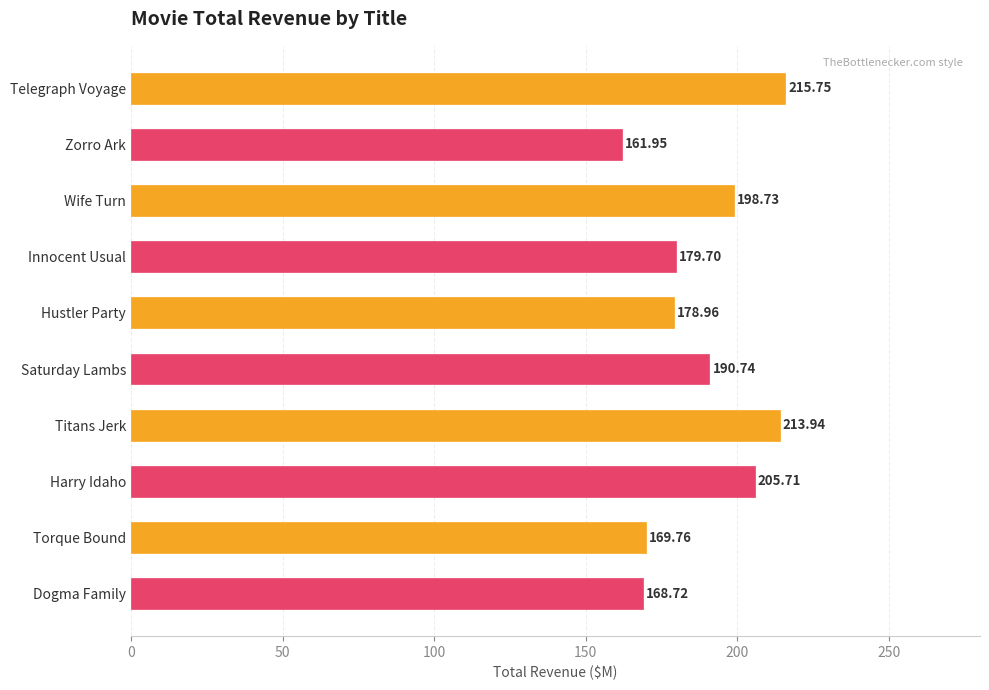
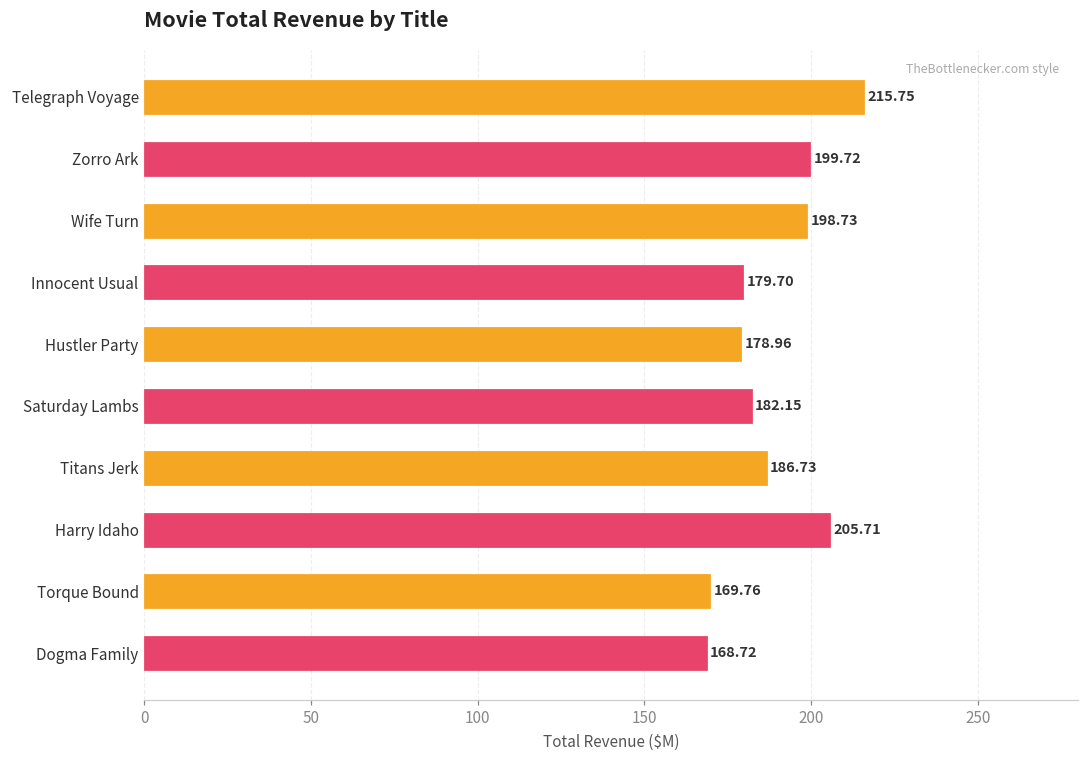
  {
    "Telegraph Voyage": 215.75,
-   "Zorro Ark": 161.95,
+   "Zorro Ark": 199.72,
    "Wife Turn": 198.73,
    "Innocent Usual": 179.70,
    "Hustler Party": 178.96,
-   "Saturday Lambs": 190.74,
-   "Titans Jerk": 213.94,
+   "Saturday Lambs": 182.15,
+   "Titans Jerk": 186.73,
    "Harry Idaho": 205.71,
    "Torque Bound": 169.76,
    "Dogma Family": 168.72
  }
